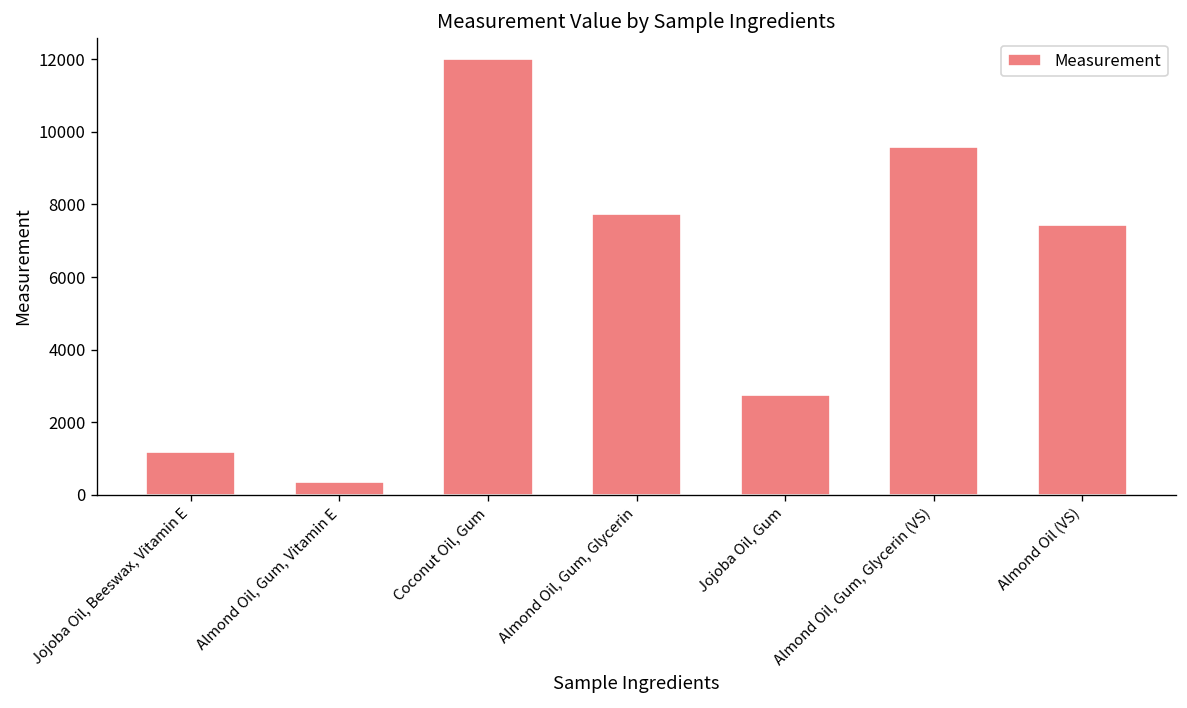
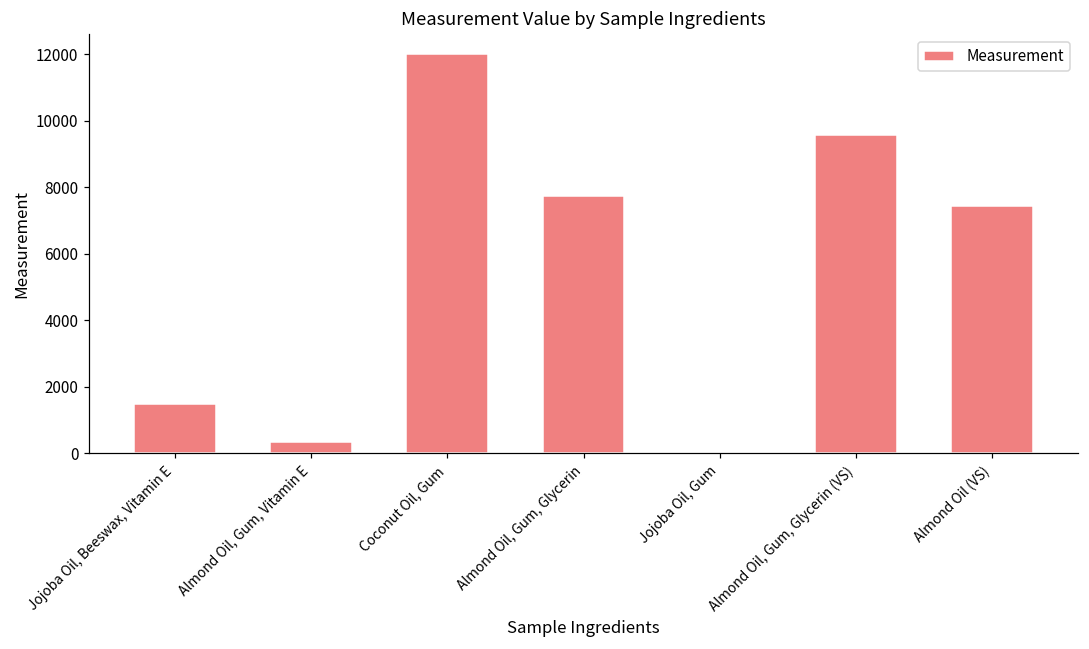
  {
-   "Jojoba Oil, Beeswax, Vitamin E": 1200,
+   "Jojoba Oil, Beeswax, Vitamin E": 1500,
    "Almond Oil, Gum, Vitamin E": 400,
    "Coconut Oil, Gum": 12000,
    "Almond Oil, Gum, Glycerin": 7700,
-   "Jojoba Oil, Gum": 2700,
+   "Jojoba Oil, Gum": 0,
    "Almond Oil, Gum, Glycerin (VS)": 9600,
    "Almond Oil (VS)": 7400
  }
